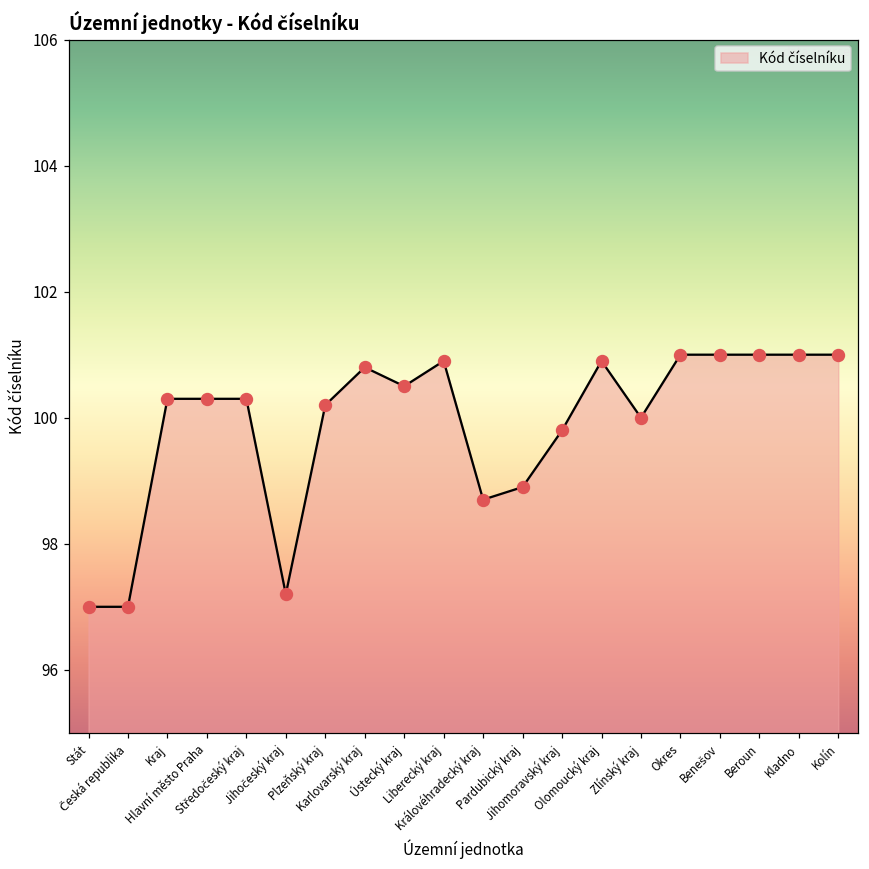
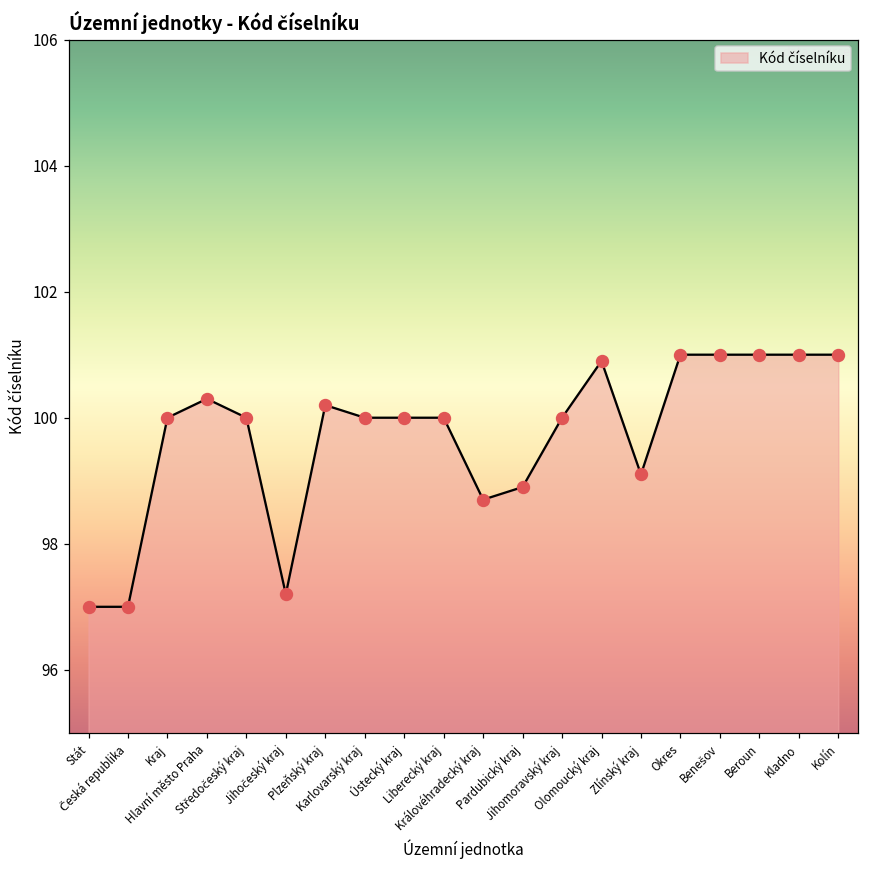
  {
    "Stát": 97.0,
    "Česká republika": 97.0,
-   "Kraj": 100.3,
+   "Kraj": 100.0,
    "Hlavní město Praha": 100.3,
-   "Středočeský kraj": 100.3,
+   "Středočeský kraj": 100.0,
    "Jihočeský kraj": 97.2,
    "Plzeňský kraj": 100.2,
-   "Karlovarský kraj": 100.8,
-   "Ústecký kraj": 100.5,
-   "Liberecký kraj": 100.9,
+   "Karlovarský kraj": 100.0,
+   "Ústecký kraj": 100.0,
+   "Liberecký kraj": 100.0,
    "Královéhradecký kraj": 98.7,
    "Pardubický kraj": 98.9,
-   "Jihomoravský kraj": 99.8,
+   "Jihomoravský kraj": 100.0,
    "Olomoucký kraj": 100.9,
-   "Zlínský kraj": 100.0,
+   "Zlínský kraj": 99.1,
    "Okres": 101.0,
    "Benešov": 101.0,
    "Beroun": 101.0,
    "Kladno": 101.0,
    "Kolín": 101.0
  }
